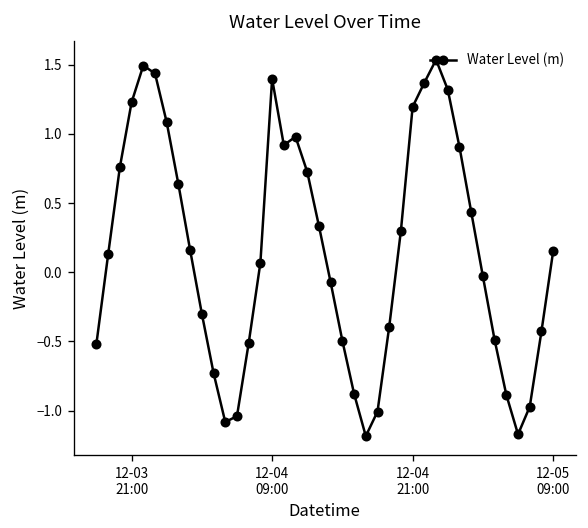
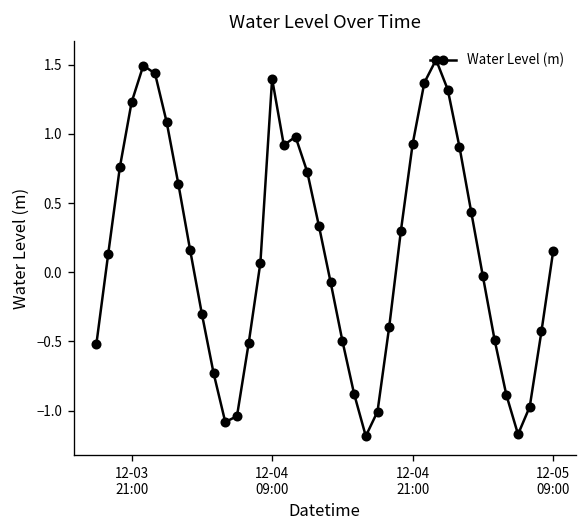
  {
    "12-03 21:00": 1.23,
    "12-04 09:00": 1.40,
-   "12-04 21:00": 1.20,
+   "12-04 21:00": 0.93,
    "12-05 09:00": 0.15
  }
